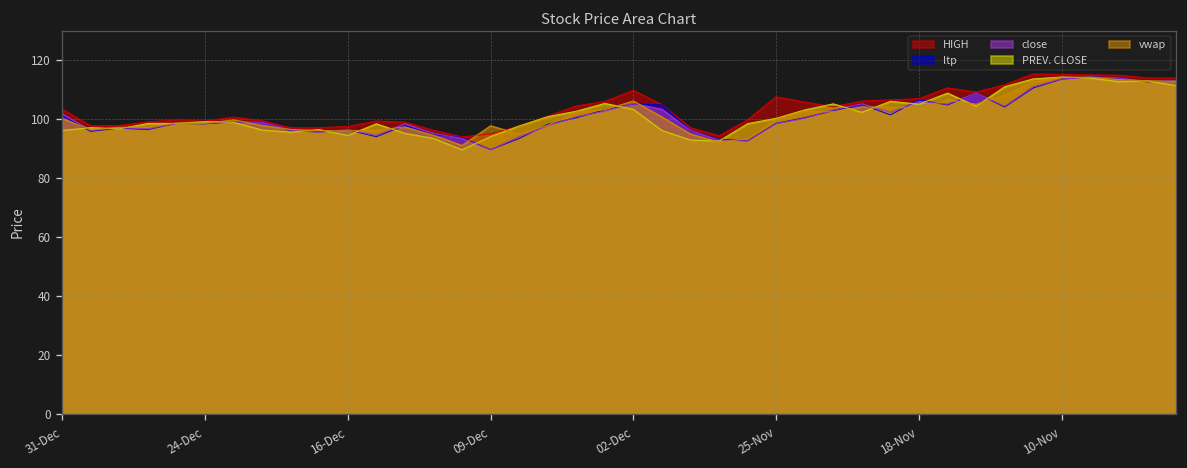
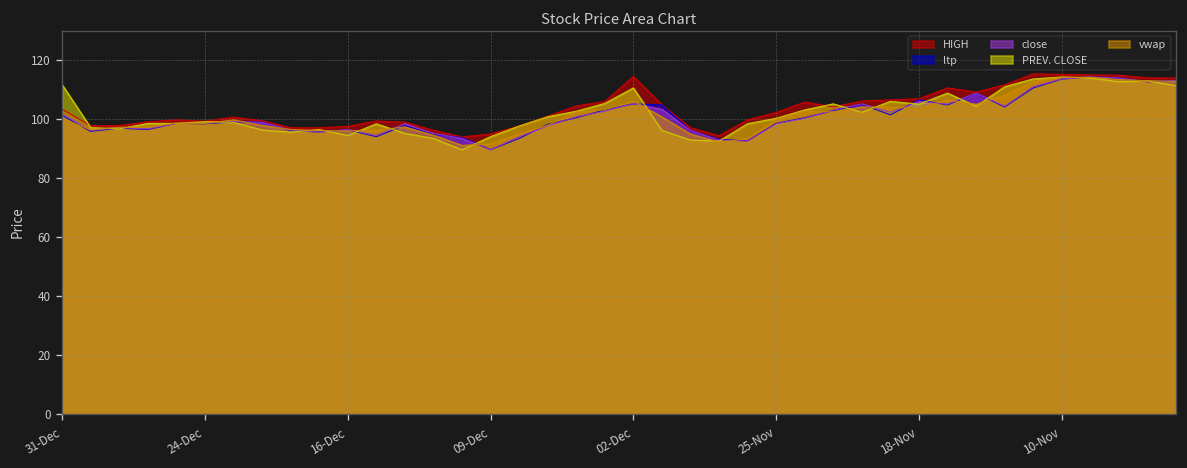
  {
    "HIGH": {
      "31-Dec": 103,
      "16-Dec": 98,
-     "02-Dec": 110,
-     "25-Nov": 108
+     "02-Dec": 115,
+     "25-Nov": 102
    },
    "PREV. CLOSE": {
-     "31-Dec": 96,
+     "31-Dec": 112,
      "16-Dec": 95,
-     "02-Dec": 103
+     "02-Dec": 111
    },
    "vwap": {
      "31-Dec": 100,
-     "09-Dec": 98,
+     "09-Dec": 92,
      "18-Nov": 104
    }
  }
